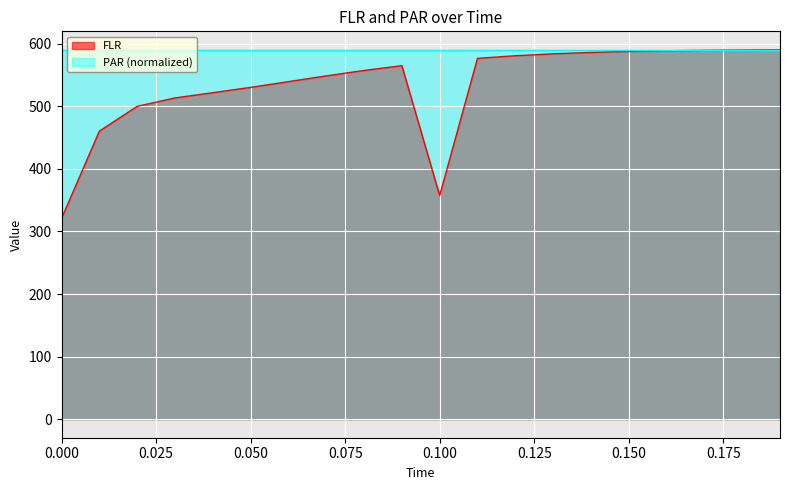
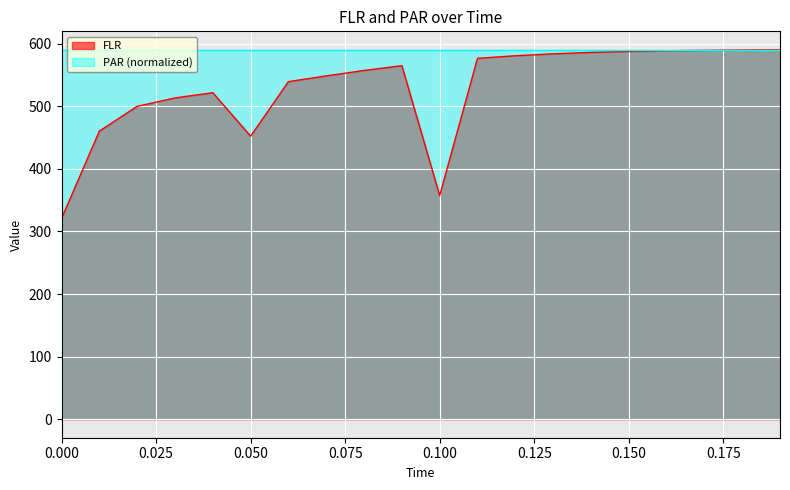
  {
    "FLR": {
      "0.000": 320,
-     "0.050": 530,
+     "0.050": 450,
      "0.100": 360
    },
    "PAR (normalized)": {
      "0.000": 590,
      "0.050": 590,
      "0.100": 590
    }
  }
